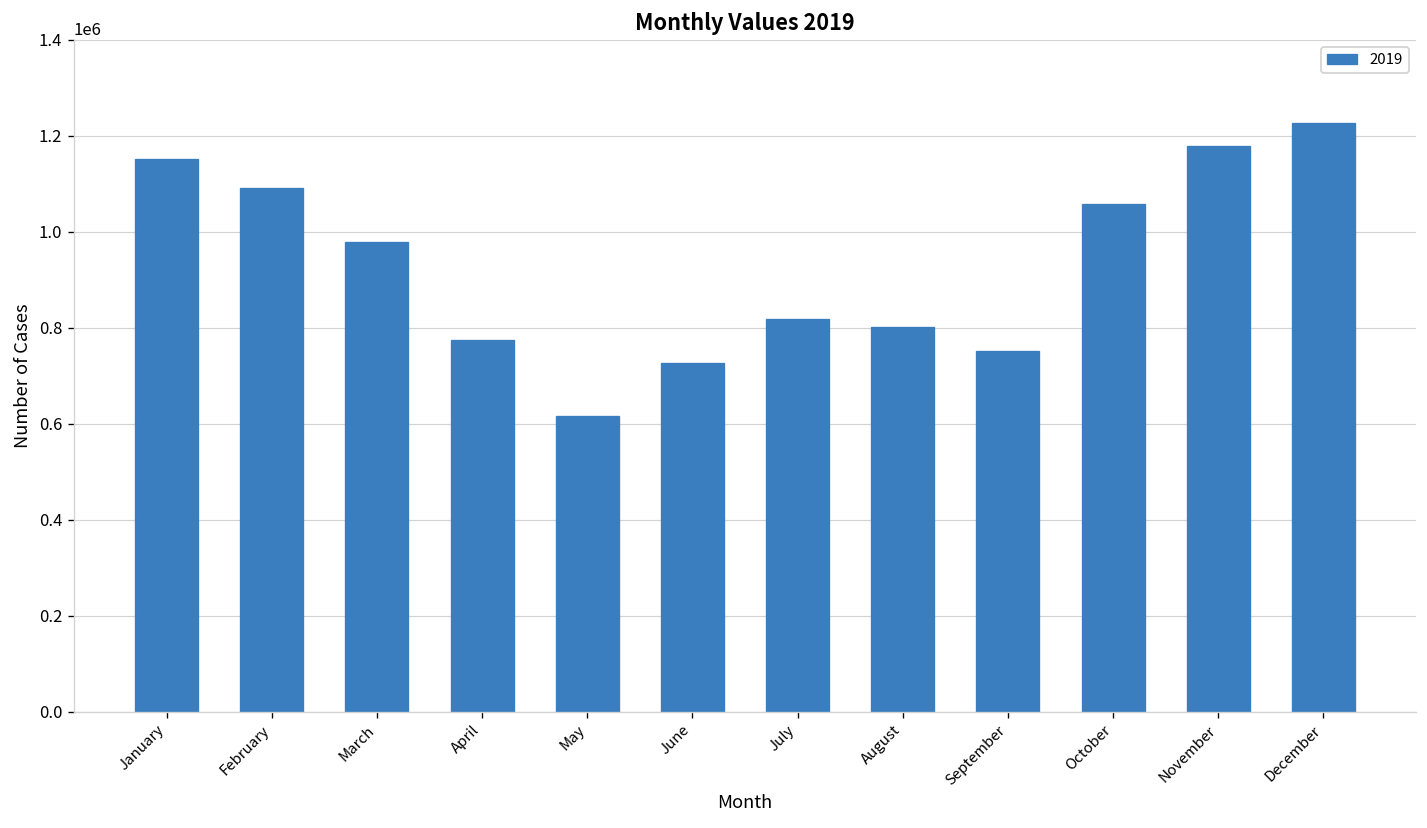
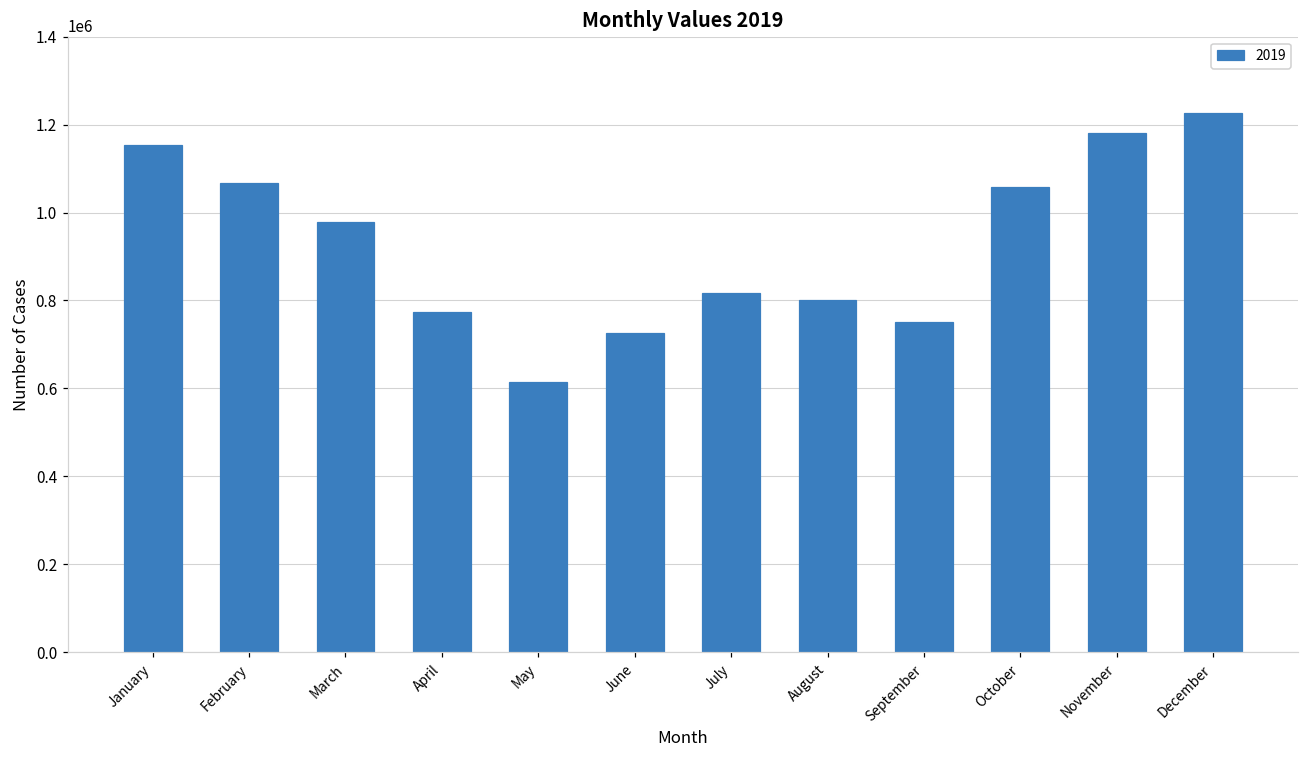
  {
    "January": 1150000,
-   "February": 1090000,
+   "February": 1070000,
    "March": 980000,
    "April": 770000,
    "May": 620000,
    "June": 730000,
    "July": 820000,
    "August": 800000,
    "September": 750000,
    "October": 1060000,
    "November": 1180000,
    "December": 1230000
  }
